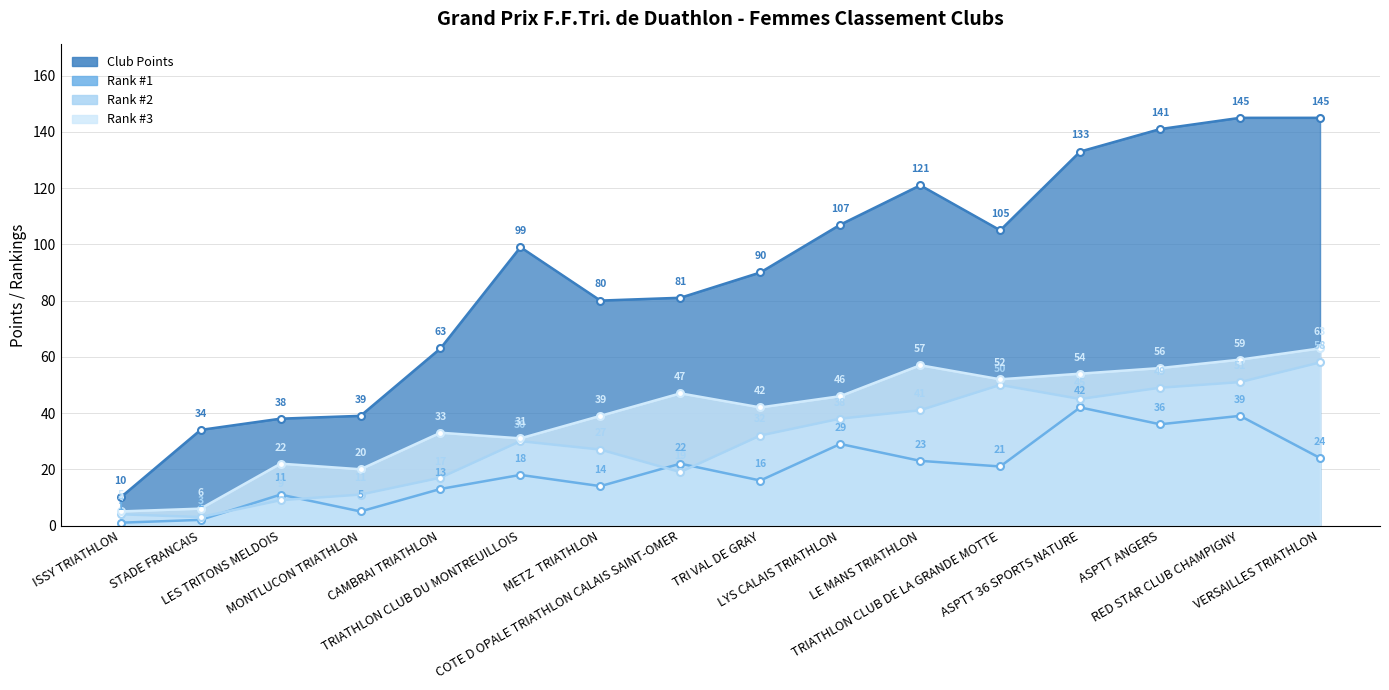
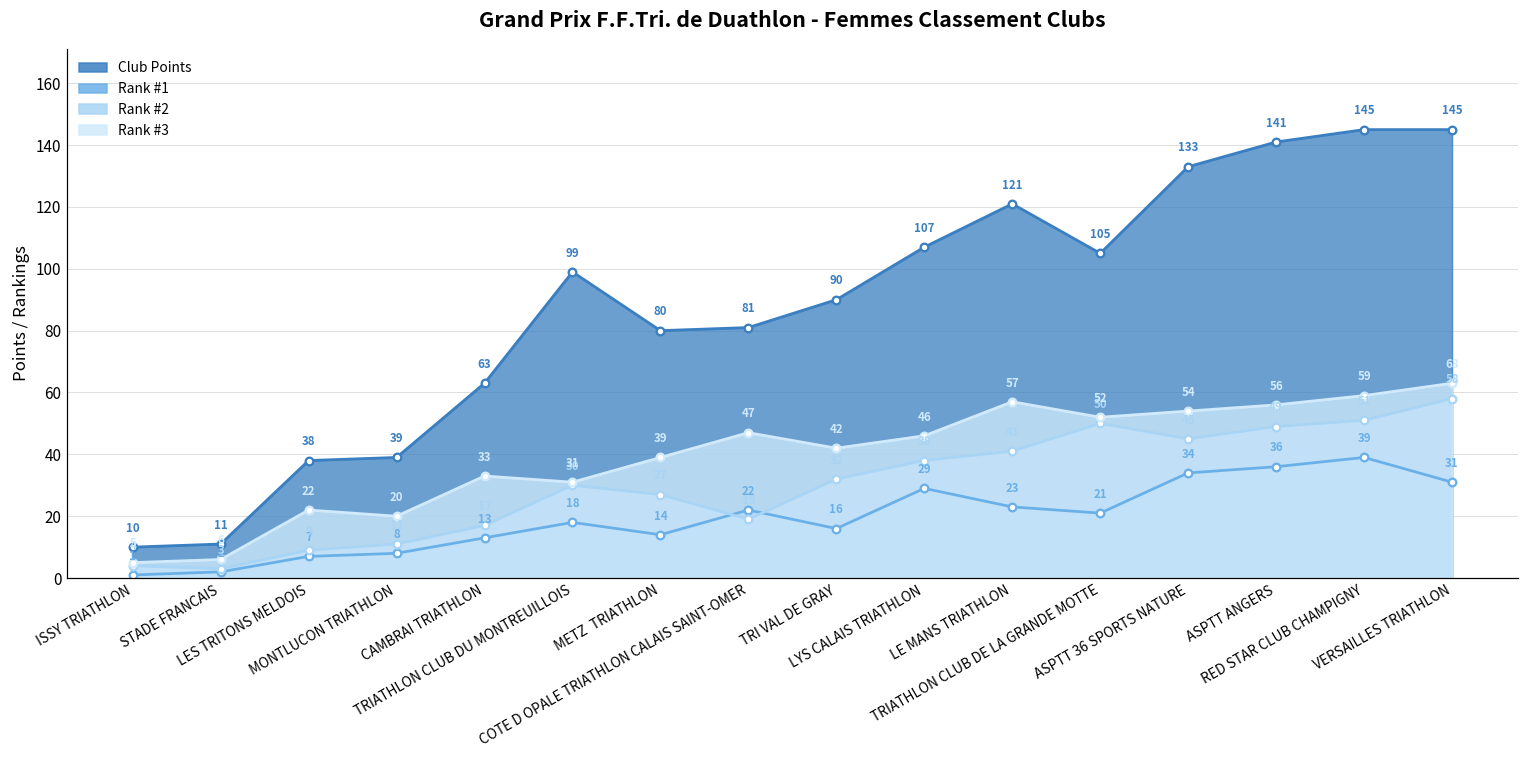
  {
    "Club Points": {
      "ISSY TRIATHLON": 10,
-     "STADE FRANCAIS": 34,
+     "STADE FRANCAIS": 11,
      "LES TRITONS MELDOIS": 38,
      "MONTLUCON TRIATHLON": 39,
      "CAMBRAI TRIATHLON": 63,
      "TRIATHLON CLUB DU MONTREUILLOIS": 99,
      "METZ TRIATHLON": 80,
      "COTE D OPALE TRIATHLON CALAIS SAINT-OMER": 81,
      "TRI VAL DE GRAY": 90,
      "LYS CALAIS TRIATHLON": 107,
      "LE MANS TRIATHLON": 121,
      "TRIATHLON CLUB DE LA GRANDE MOTTE": 105,
      "ASPTT 36 SPORTS NATURE": 133,
      "ASPTT ANGERS": 141,
      "RED STAR CLUB CHAMPIGNY": 145,
      "VERSAILLES TRIATHLON": 145
    },
    "Rank #1": {
-     "LES TRITONS MELDOIS": 11,
-     "MONTLUCON TRIATHLON": 5,
+     "LES TRITONS MELDOIS": 7,
+     "MONTLUCON TRIATHLON": 8,
      "TRIATHLON CLUB DU MONTREUILLOIS": 18,
      "METZ TRIATHLON": 14,
      "COTE D OPALE TRIATHLON CALAIS SAINT-OMER": 22,
      "TRI VAL DE GRAY": 16,
      "LYS CALAIS TRIATHLON": 29,
      "LE MANS TRIATHLON": 23,
      "TRIATHLON CLUB DE LA GRANDE MOTTE": 21,
-     "ASPTT 36 SPORTS NATURE": 42,
+     "ASPTT 36 SPORTS NATURE": 34,
      "ASPTT ANGERS": 36,
      "RED STAR CLUB CHAMPIGNY": 39,
-     "VERSAILLES TRIATHLON": 24
+     "VERSAILLES TRIATHLON": 31
    }
  }
